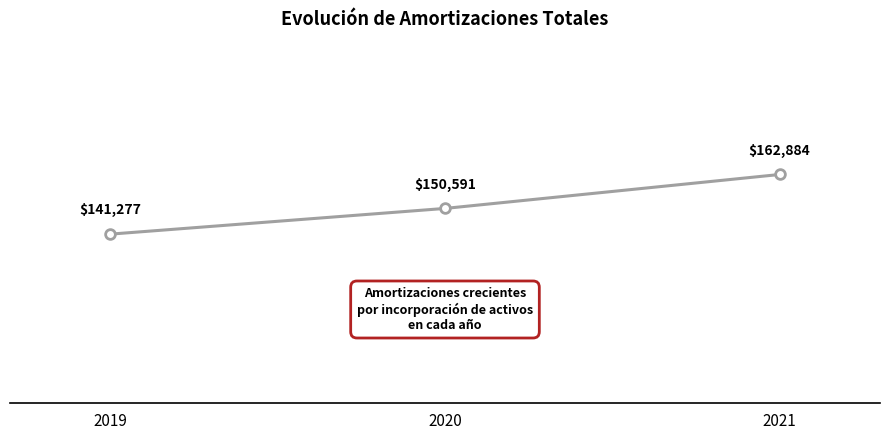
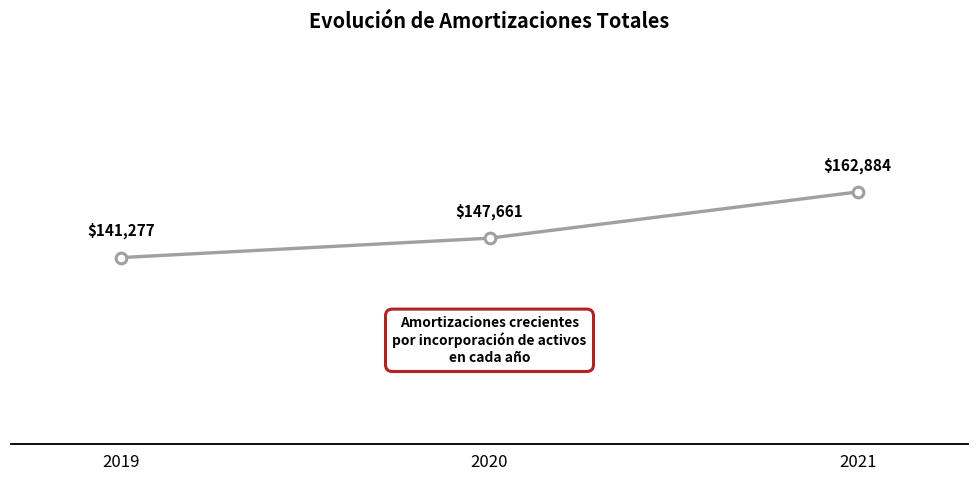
  {
    "2019": "$141,277",
-   "2020": "$150,591",
+   "2020": "$147,661",
    "2021": "$162,884"
  }
